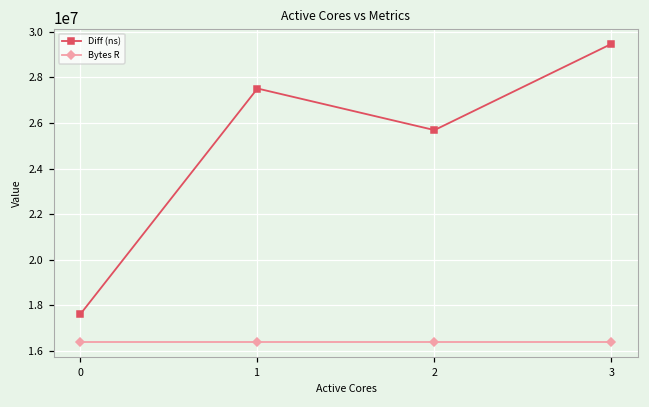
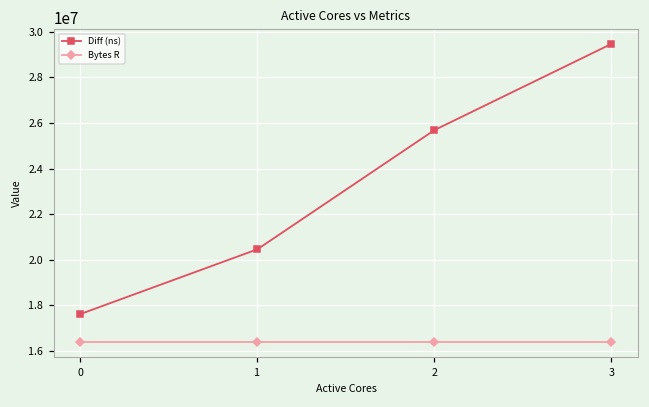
  {
    "Diff (ns)": {
      "0": 17600000,
-     "1": 27500000,
+     "1": 20500000,
      "2": 25700000,
      "3": 29500000
    },
    "Bytes R": {
      "0": 16400000,
      "1": 16400000,
      "2": 16400000,
      "3": 16400000
    }
  }
